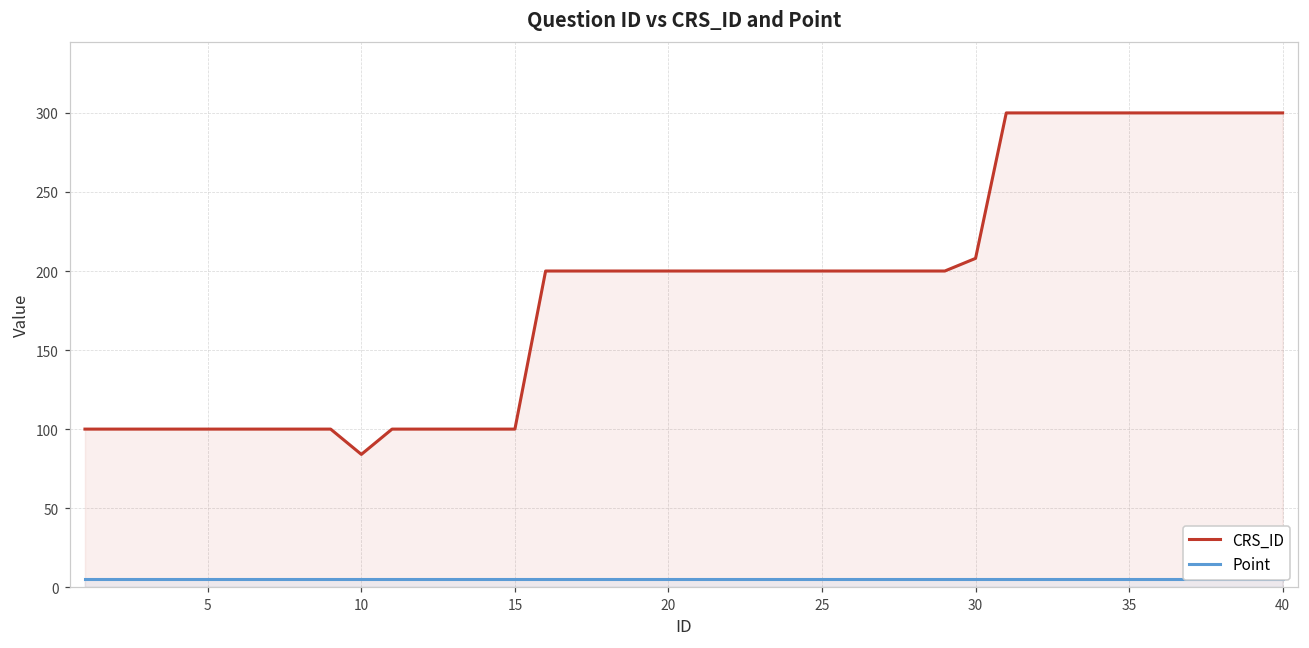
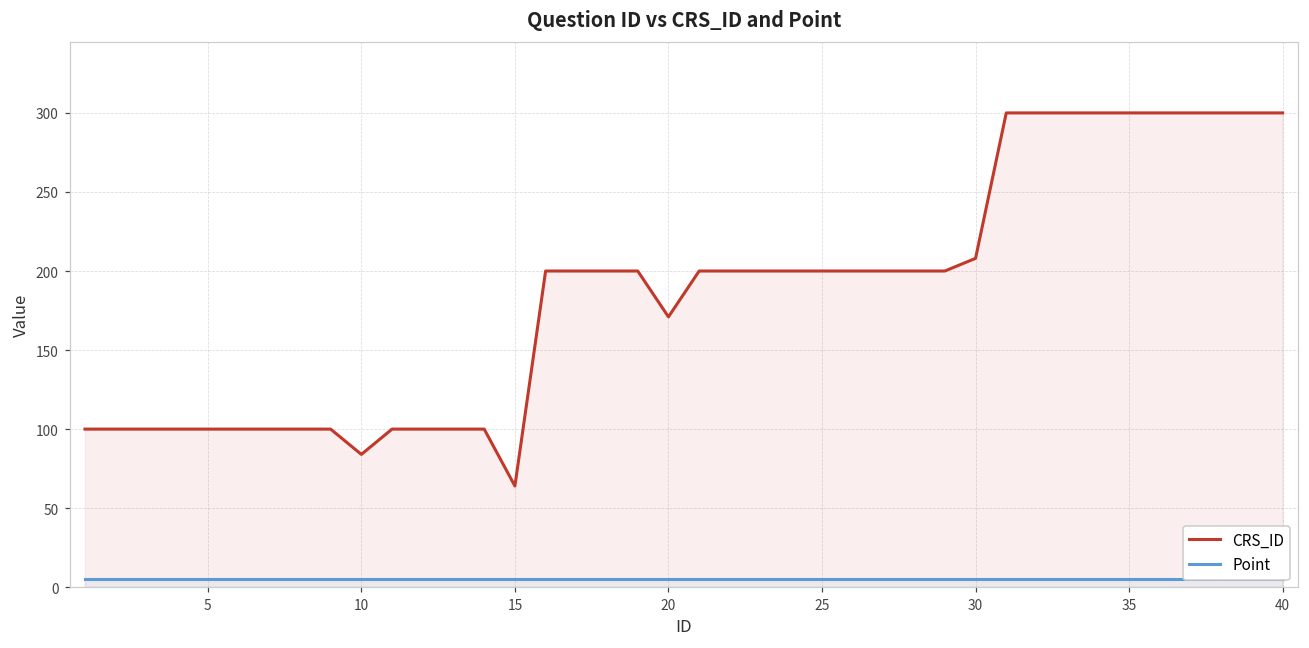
  {
    "CRS_ID": {
      "5": 100,
      "10": 84,
-     "15": 100,
-     "20": 200,
+     "15": 64,
+     "20": 171,
      "25": 200,
      "30": 208,
      "35": 300,
      "40": 300
    },
    "Point": {
      "5": 5,
      "10": 5,
      "15": 5,
      "20": 5,
      "25": 5,
      "30": 5,
      "35": 5
    }
  }
